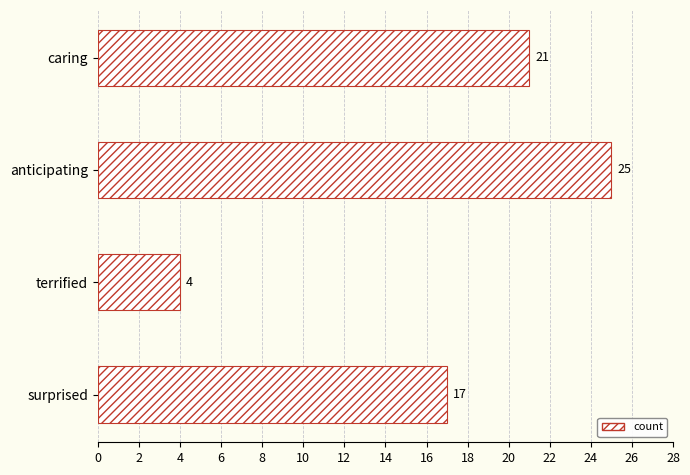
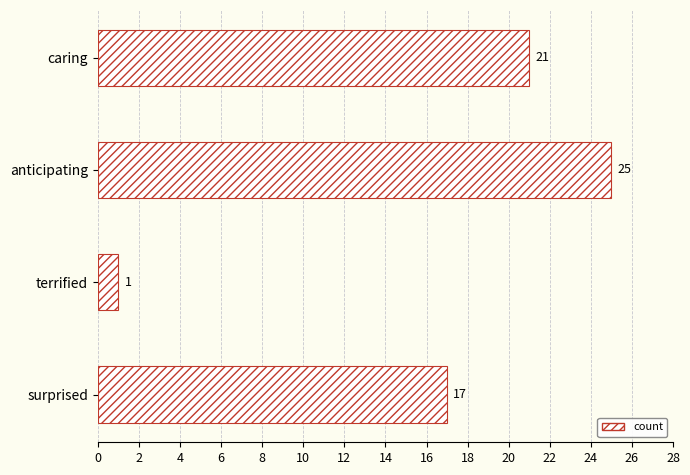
  {
    "caring": 21,
    "anticipating": 25,
-   "terrified": 4,
+   "terrified": 1,
    "surprised": 17
  }
